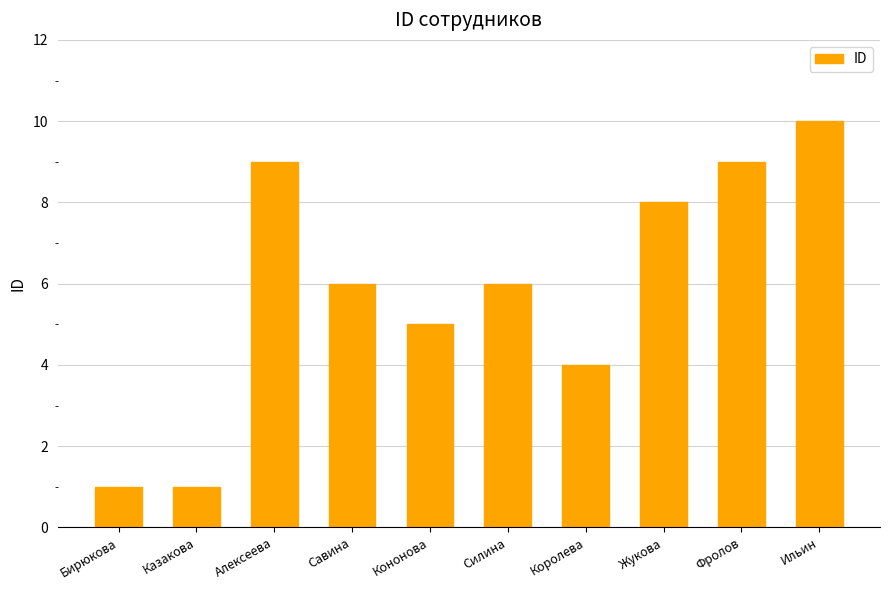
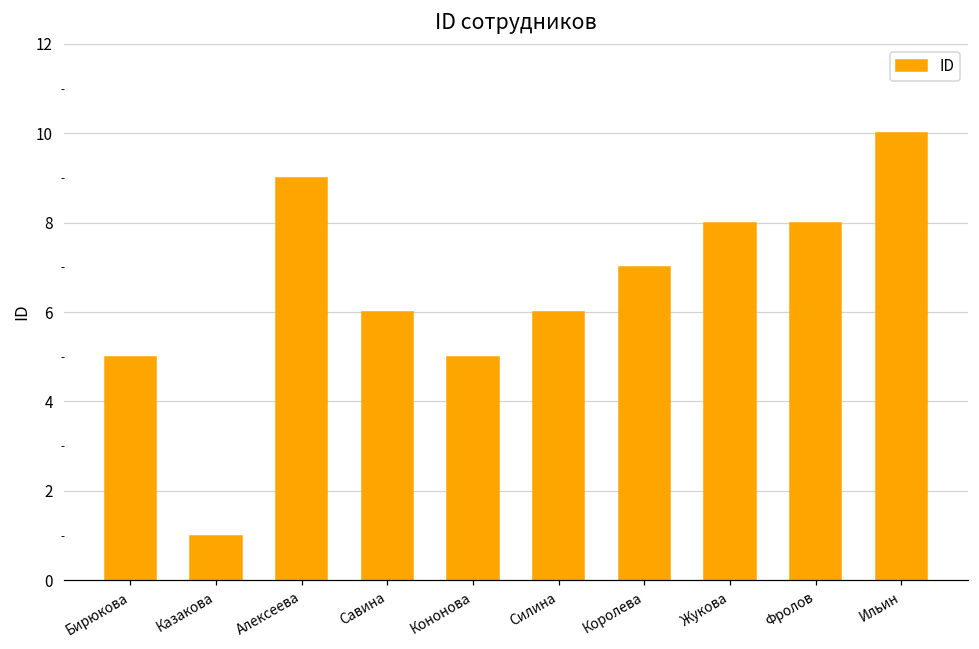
  {
-   "Бирюкова": 1,
+   "Бирюкова": 5,
    "Казакова": 1,
    "Алексеева": 9,
    "Савина": 6,
    "Кононова": 5,
    "Силина": 6,
-   "Королева": 4,
+   "Королева": 7,
    "Жукова": 8,
-   "Фролов": 9,
+   "Фролов": 8,
    "Ильин": 10
  }
